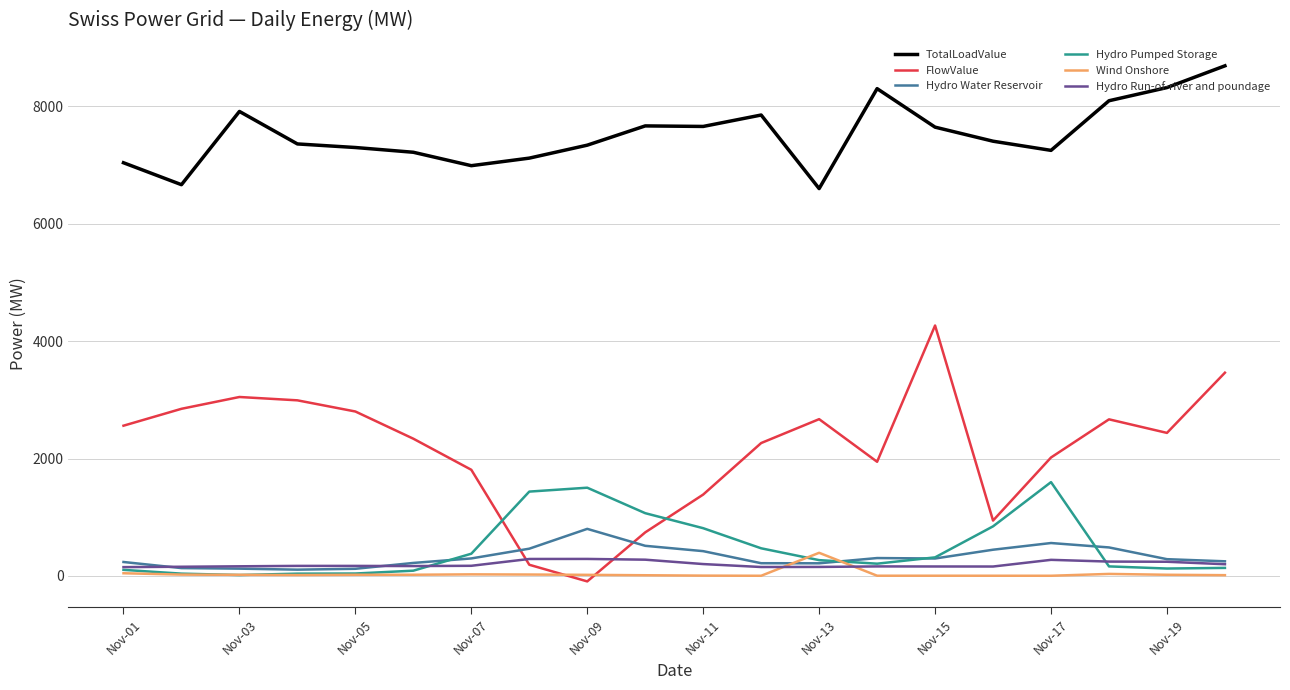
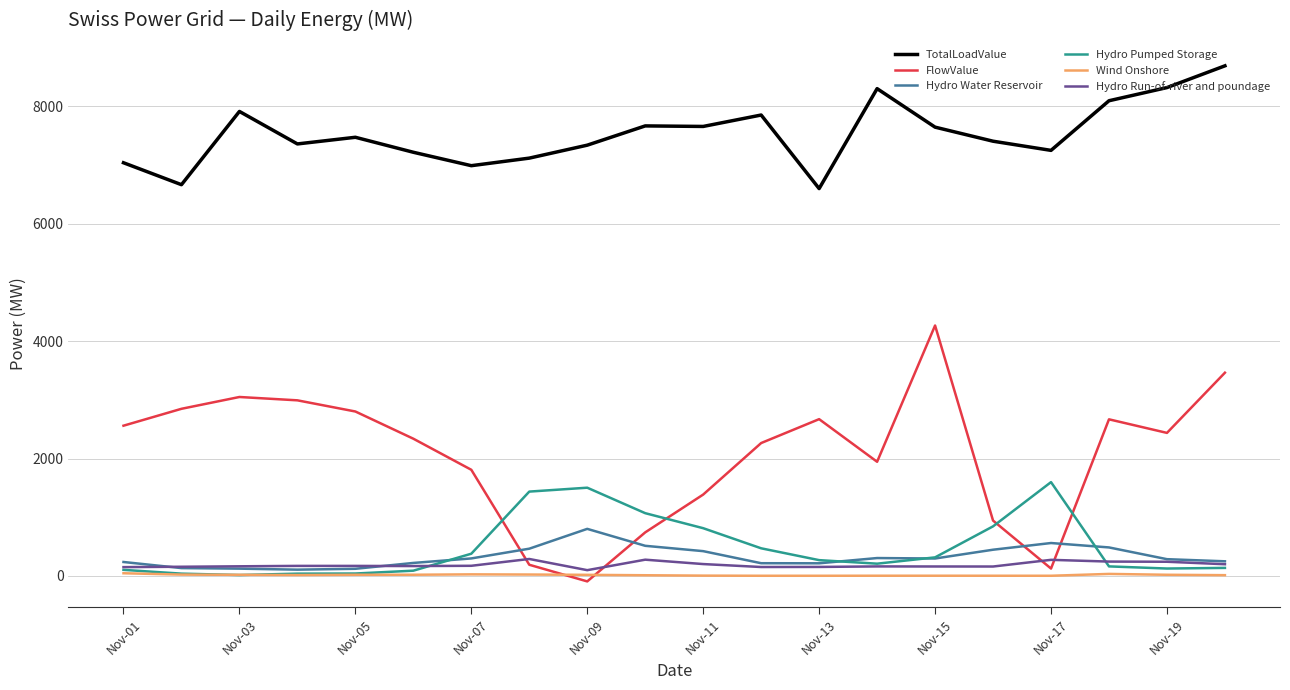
  {
    "TotalLoadValue": {
      "Nov-01": 7000,
      "Nov-03": 7900,
-     "Nov-05": 7300,
+     "Nov-05": 7500,
      "Nov-07": 7000,
      "Nov-09": 7300,
      "Nov-11": 7700,
      "Nov-13": 6600,
      "Nov-15": 7600,
      "Nov-17": 7300,
      "Nov-19": 8300
    },
    "FlowValue": {
      "Nov-01": 2600,
      "Nov-03": 3000,
      "Nov-05": 2800,
      "Nov-07": 1800,
      "Nov-09": -100,
      "Nov-11": 1400,
      "Nov-13": 2700,
      "Nov-15": 4300,
-     "Nov-17": 2000,
+     "Nov-17": 100,
      "Nov-19": 2400
    },
    "Wind Onshore": {
      "Nov-01": 0,
      "Nov-07": 0,
      "Nov-09": 0,
      "Nov-11": 0,
-     "Nov-13": 400,
+     "Nov-13": 0,
      "Nov-15": 0,
      "Nov-17": 0,
      "Nov-19": 0
    },
    "Hydro Run-of-river and poundage": {
      "Nov-01": 100,
      "Nov-05": 200,
      "Nov-07": 200,
-     "Nov-09": 300,
+     "Nov-09": 100,
      "Nov-11": 200,
      "Nov-13": 200,
      "Nov-15": 200,
      "Nov-17": 300
    }
  }
